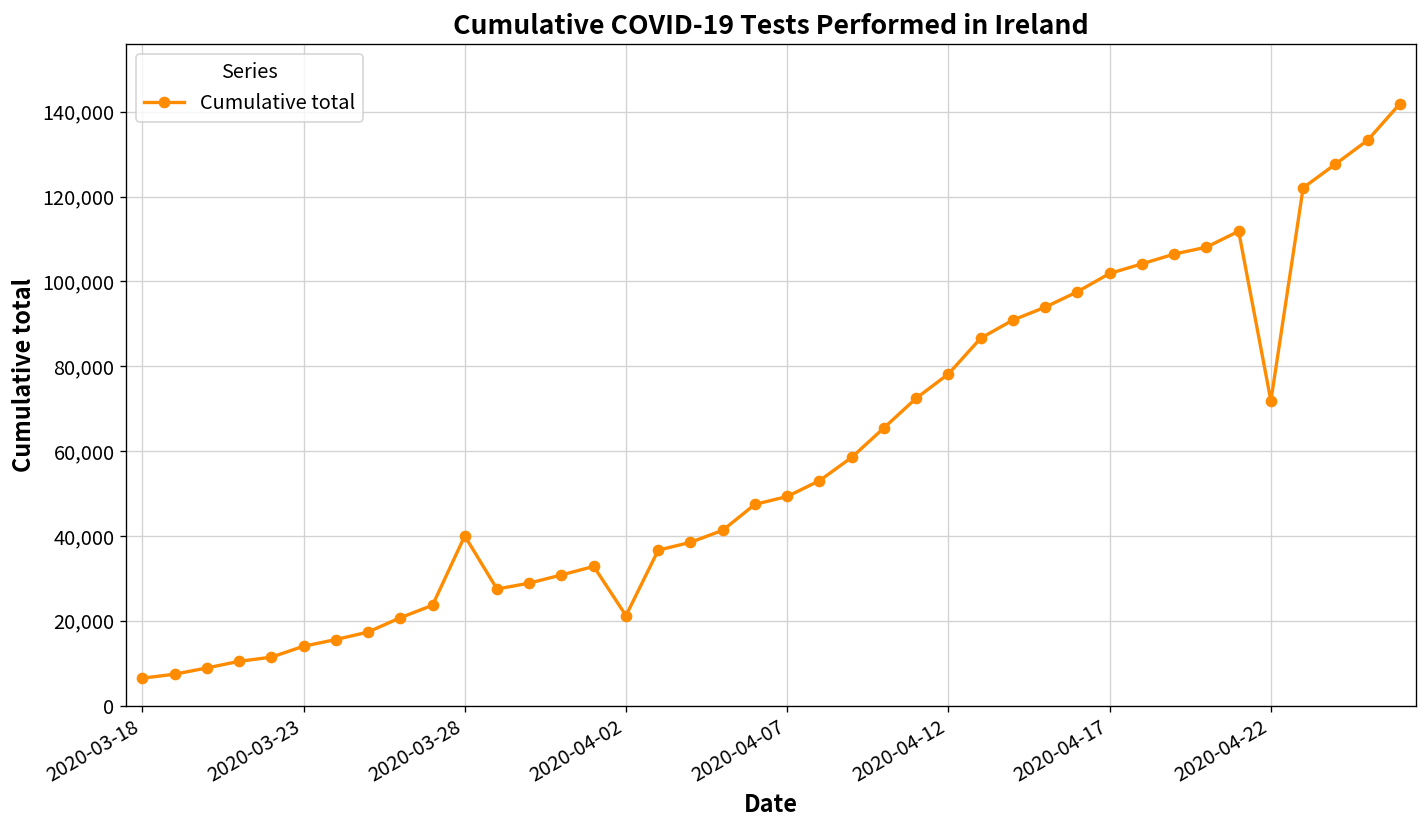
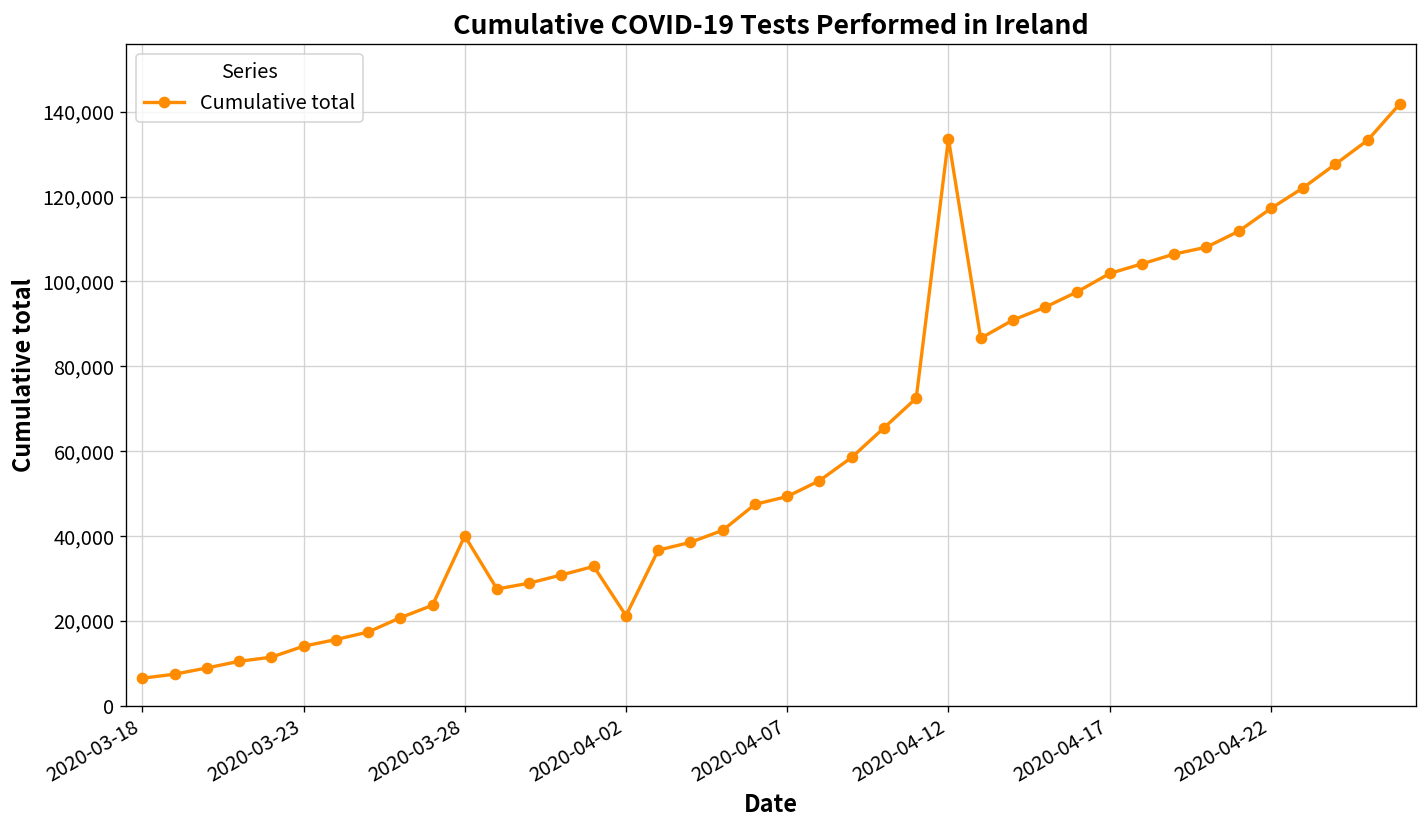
  {
    "2020-03-18": "6,000",
    "2020-03-23": "14,000",
    "2020-03-28": "40,000",
    "2020-04-02": "21,000",
    "2020-04-07": "49,000",
-   "2020-04-12": "78,000",
+   "2020-04-12": "134,000",
    "2020-04-17": "102,000",
-   "2020-04-22": "72,000"
+   "2020-04-22": "117,000"
  }
